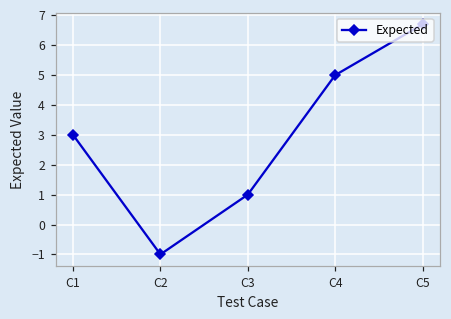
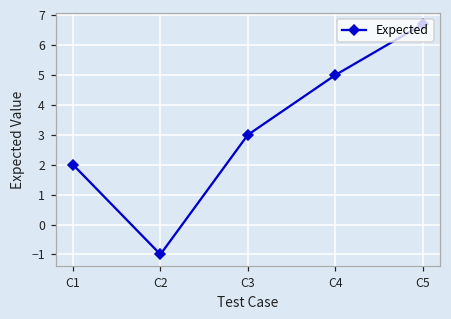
  {
-   "C1": 3,
+   "C1": 2,
    "C2": -1,
-   "C3": 1,
+   "C3": 3,
    "C4": 5
  }
